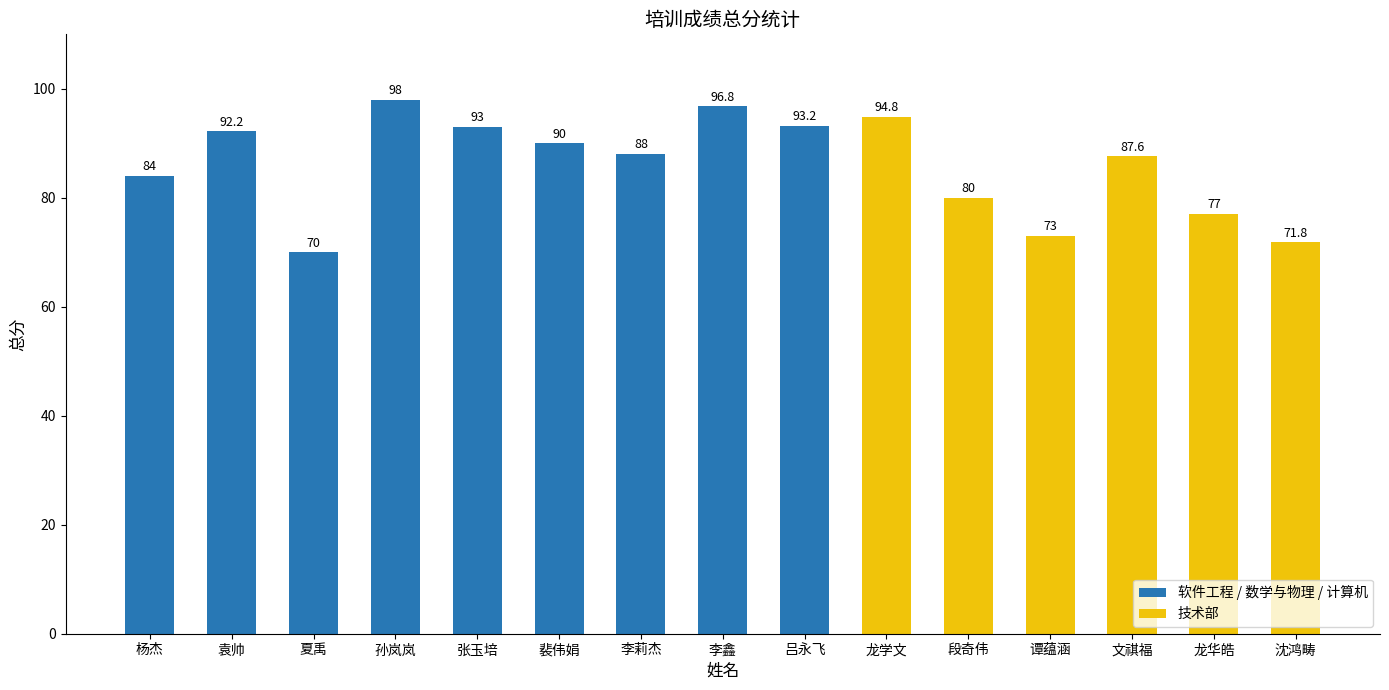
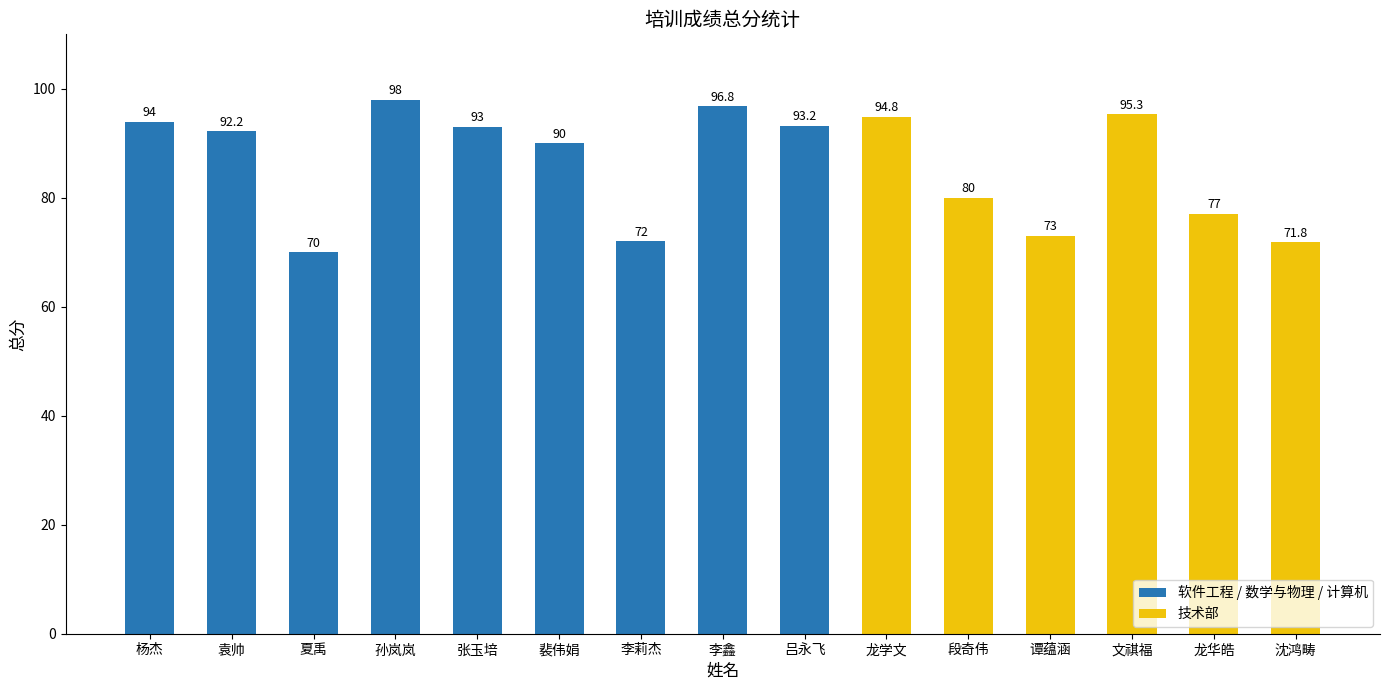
  {
-   "杨杰": 84,
+   "杨杰": 94,
    "袁帅": 92.2,
    "夏禹": 70,
    "孙岚岚": 98,
    "张玉培": 93,
    "裴伟娟": 90,
-   "李莉杰": 88,
+   "李莉杰": 72,
    "李鑫": 96.8,
    "吕永飞": 93.2,
    "龙学文": 94.8,
    "段奇伟": 80,
    "谭蕴涵": 73,
-   "文祺福": 87.6,
+   "文祺福": 95.3,
    "龙华皓": 77,
    "沈鸿畴": 71.8
  }
